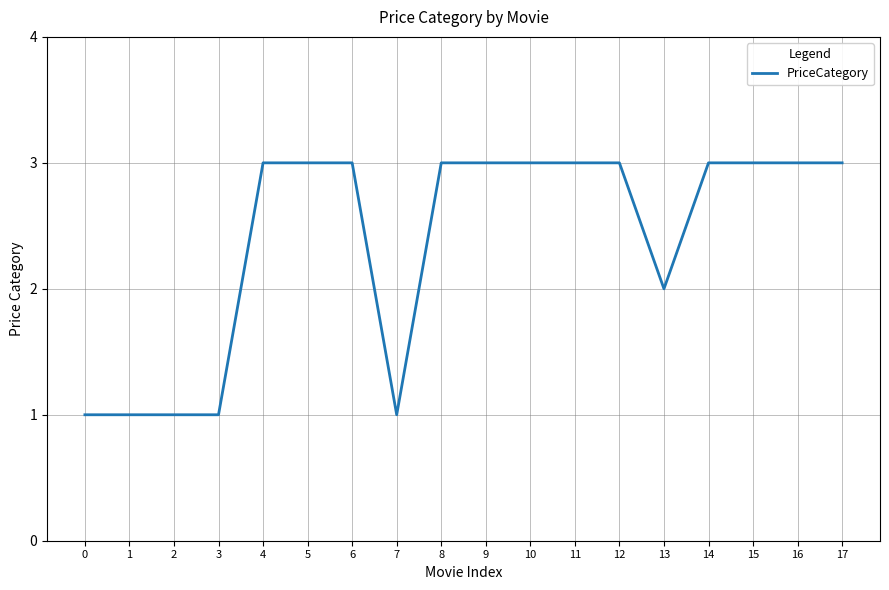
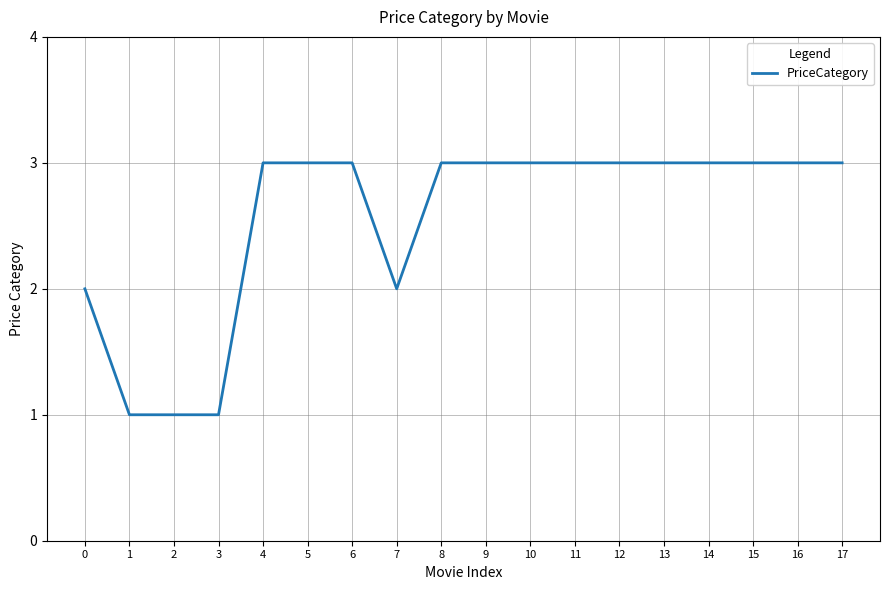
  {
-   "0": 1,
+   "0": 2,
    "1": 1,
    "2": 1,
    "3": 1,
    "4": 3,
    "5": 3,
    "6": 3,
-   "7": 1,
+   "7": 2,
    "8": 3,
    "9": 3,
    "10": 3,
    "11": 3,
    "12": 3,
-   "13": 2,
+   "13": 3,
    "14": 3,
    "15": 3,
    "16": 3,
    "17": 3
  }
